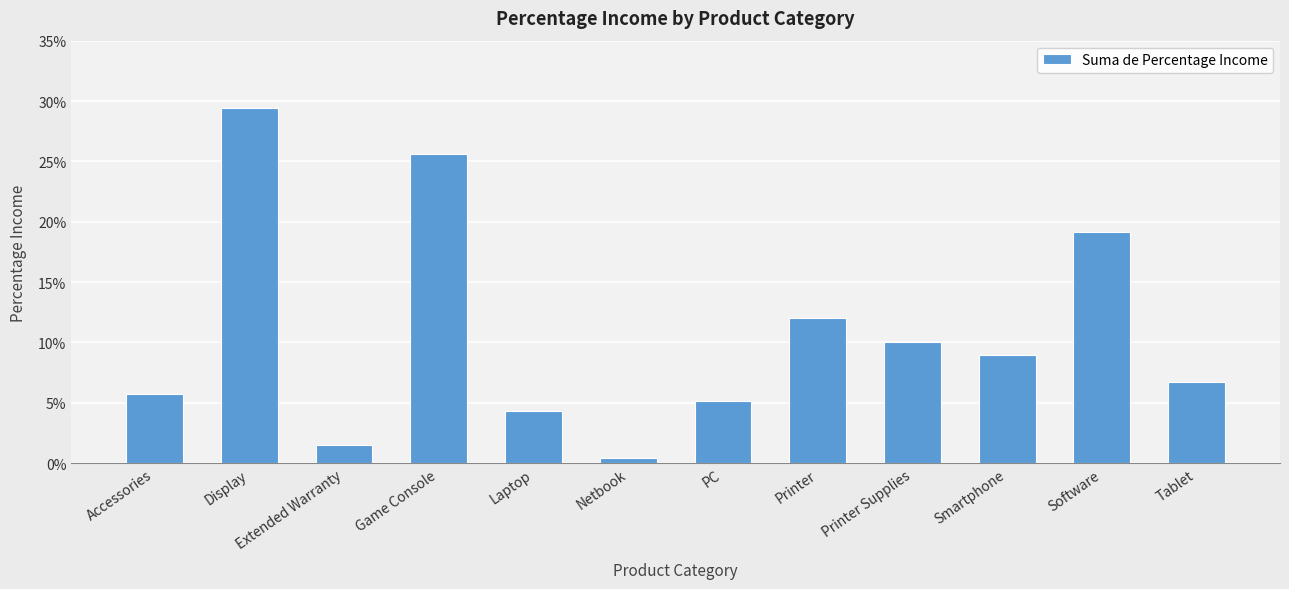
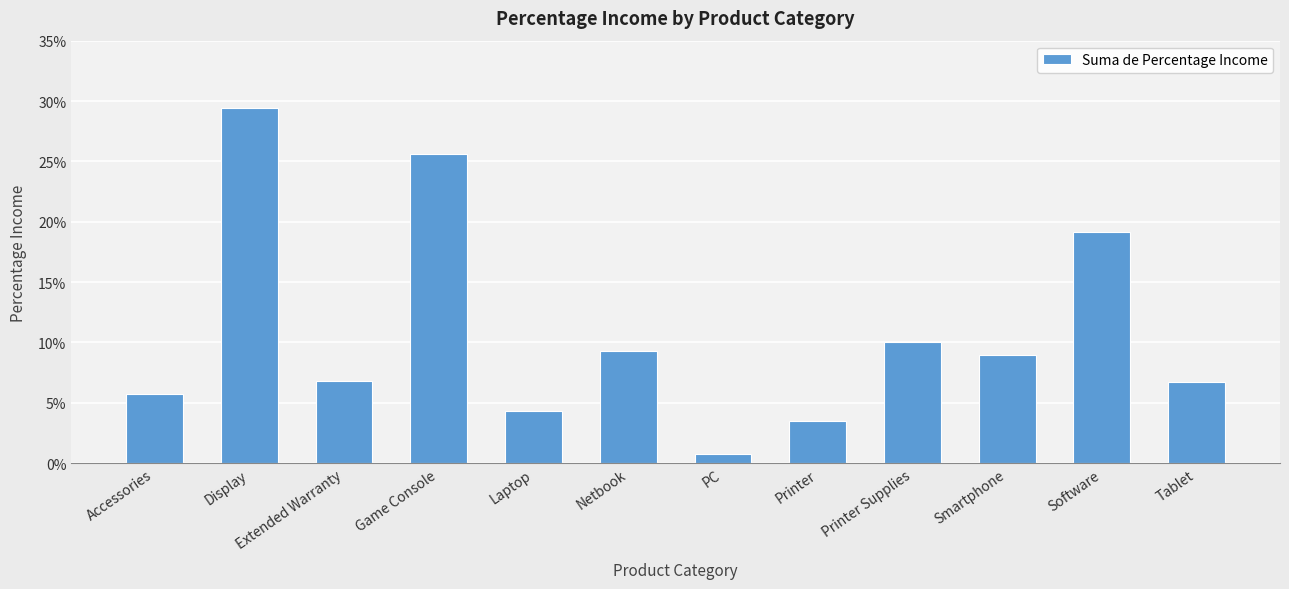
  {
    "Accessories": "5.7%",
    "Display": "29.4%",
-   "Extended Warranty": "1.5%",
+   "Extended Warranty": "6.8%",
    "Game Console": "25.6%",
    "Laptop": "4.3%",
-   "Netbook": "0.4%",
-   "PC": "5.2%",
-   "Printer": "12.0%",
+   "Netbook": "9.3%",
+   "PC": "0.7%",
+   "Printer": "3.5%",
    "Printer Supplies": "10.0%",
    "Smartphone": "9.0%",
    "Software": "19.1%",
    "Tablet": "6.7%"
  }
